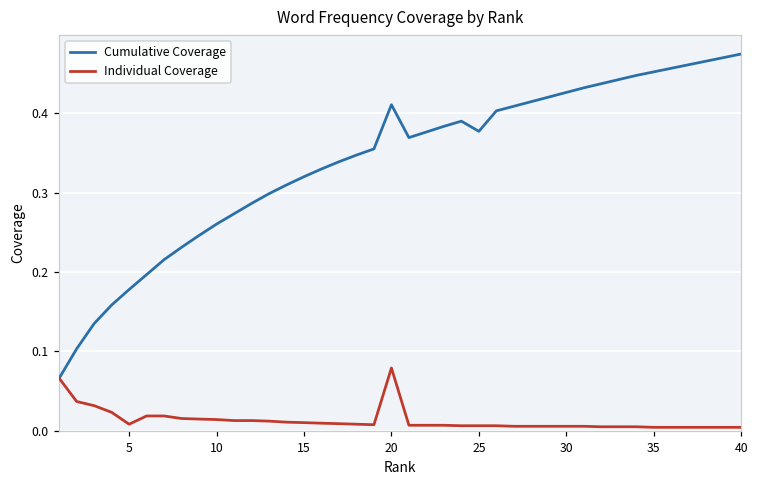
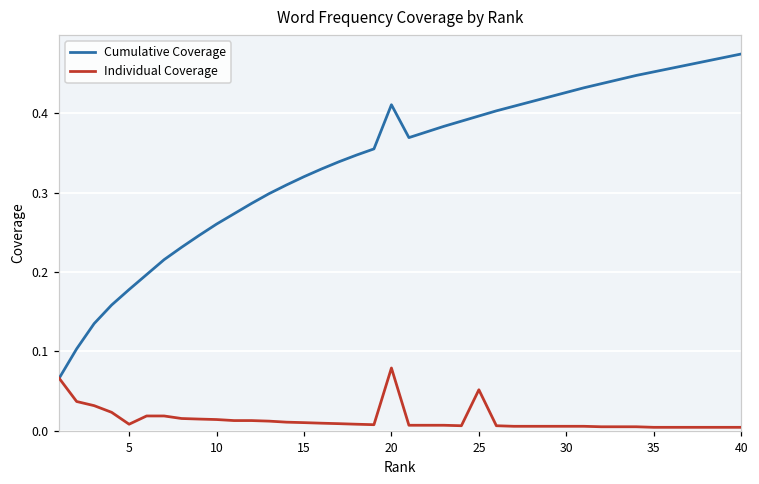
  {
    "Cumulative Coverage": {
      "5": 0.18,
      "10": 0.26,
      "15": 0.32,
      "20": 0.41,
-     "25": 0.38,
+     "25": 0.40,
      "30": 0.43,
      "35": 0.45,
      "40": 0.47
    },
    "Individual Coverage": {
      "5": 0.01,
      "10": 0.01,
      "15": 0.01,
      "20": 0.08,
-     "25": 0.01,
+     "25": 0.05,
      "30": 0.01,
      "35": 0.00,
      "40": 0.00
    }
  }
